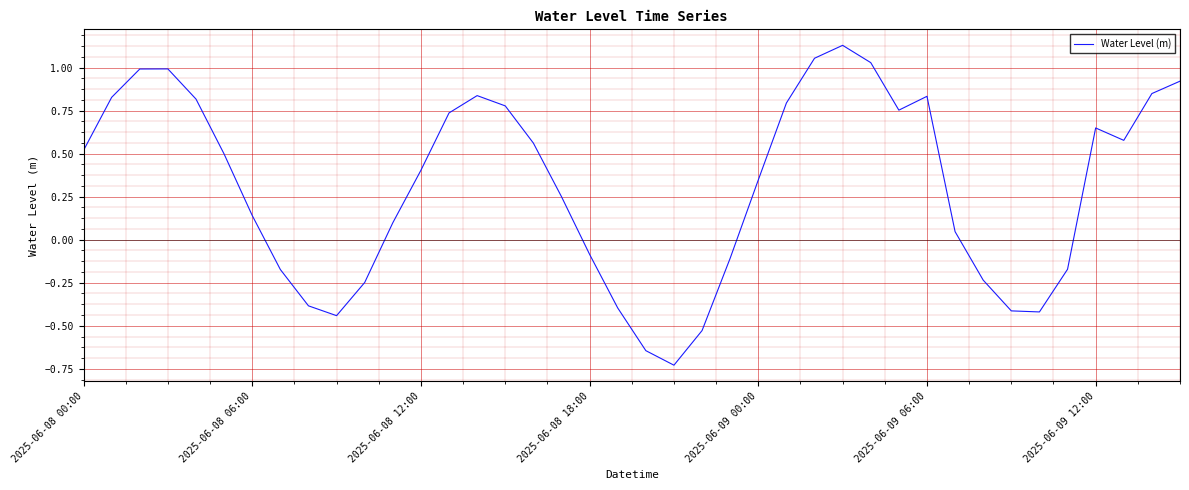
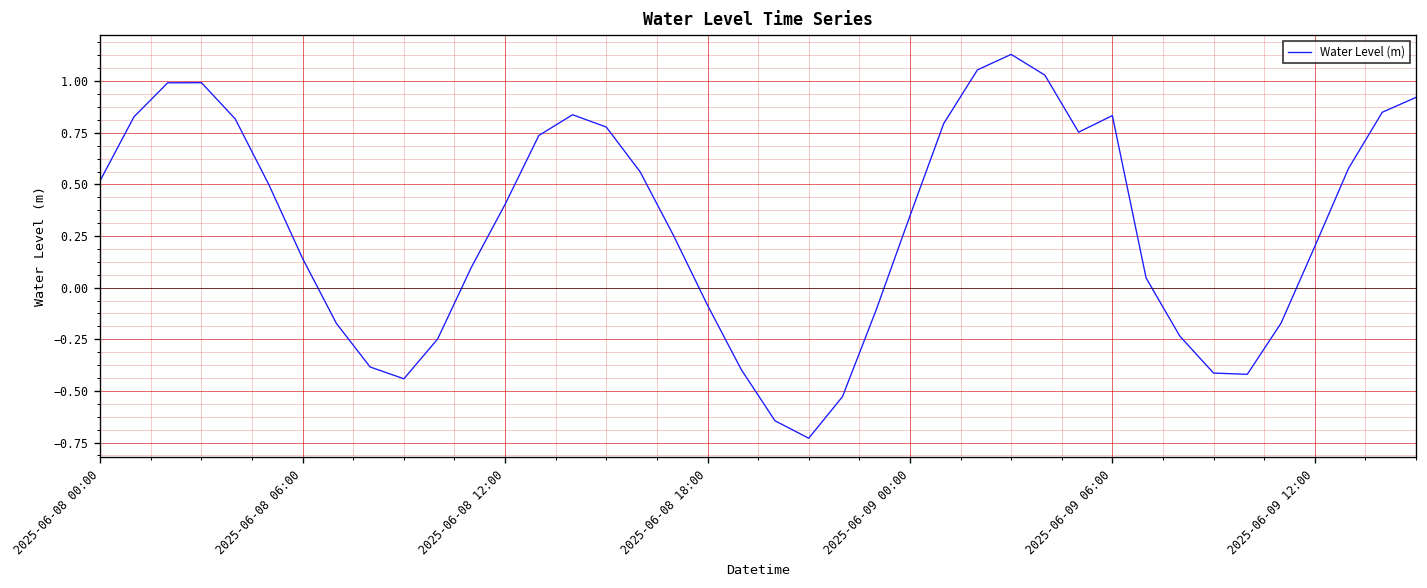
  {
    "2025-06-08 00:00": 0.52,
    "2025-06-08 06:00": 0.14,
    "2025-06-08 12:00": 0.40,
    "2025-06-08 18:00": -0.08,
    "2025-06-09 00:00": 0.35,
    "2025-06-09 06:00": 0.83,
-   "2025-06-09 12:00": 0.65
+   "2025-06-09 12:00": 0.20
  }
